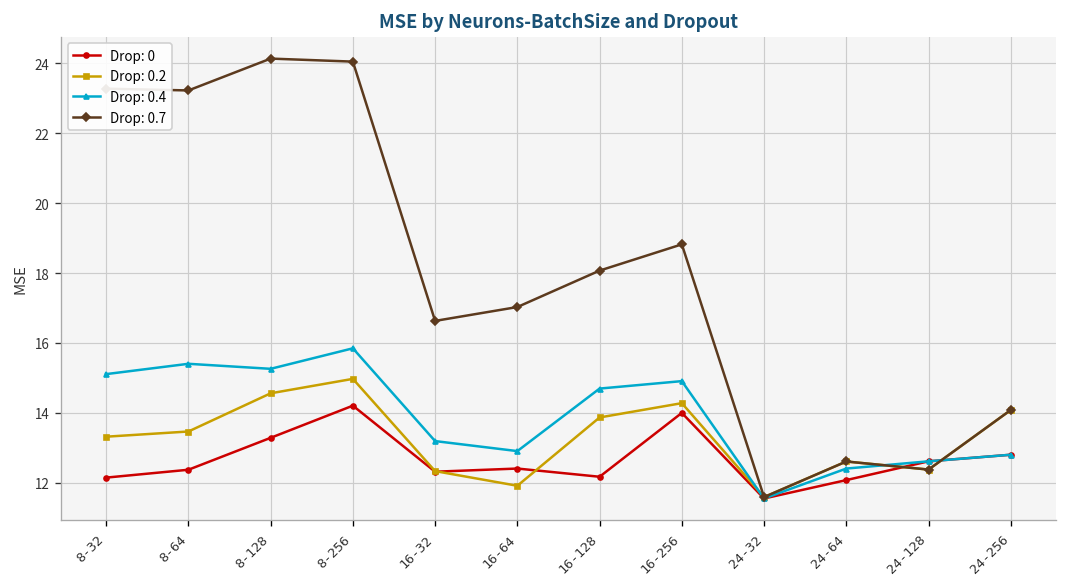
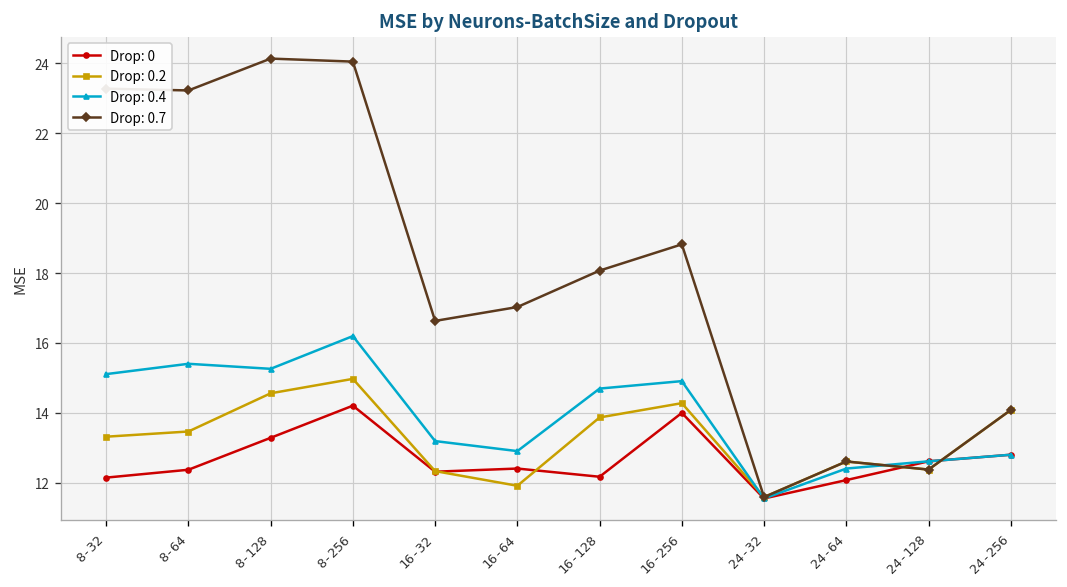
  {
    "Drop: 0": {
      "8-32": 12.1,
      "8-64": 12.4,
      "8-128": 13.3,
      "8-256": 14.2,
      "16-64": 12.4,
      "16-128": 12.2,
      "16-256": 14.0,
      "24-64": 12.1
    },
    "Drop: 0.2": {
      "8-32": 13.3,
      "8-64": 13.5,
      "8-128": 14.6,
      "8-256": 15.0,
      "16-64": 11.9,
      "16-128": 13.9,
      "16-256": 14.3
    },
    "Drop: 0.4": {
      "8-32": 15.1,
      "8-64": 15.4,
      "8-128": 15.3,
-     "8-256": 15.8,
+     "8-256": 16.2,
      "16-32": 13.2,
      "16-64": 12.9,
      "16-128": 14.7,
      "16-256": 14.9,
      "24-64": 12.4
    },
    "Drop: 0.7": {
      "8-64": 23.2,
      "8-128": 24.1,
      "8-256": 24.1,
      "16-32": 16.6,
      "16-64": 17.0,
      "16-128": 18.1,
      "16-256": 18.8
    }
  }
